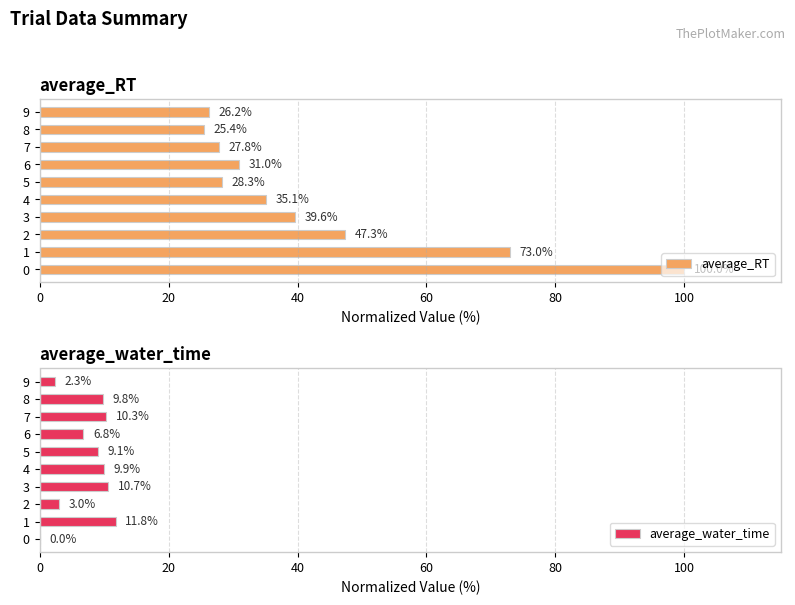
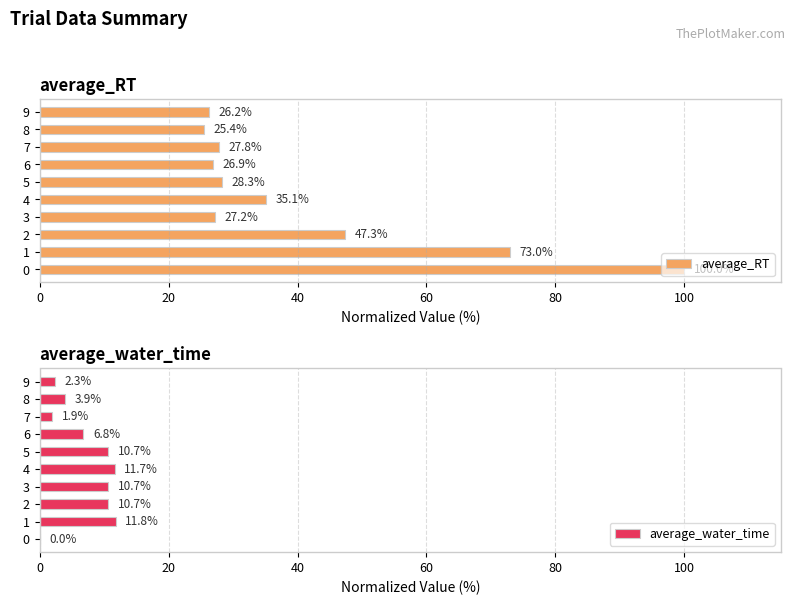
  {
    "average_RT": {
      "9": "26.2%",
      "8": "25.4%",
      "7": "27.8%",
-     "6": "31.0%",
+     "6": "26.9%",
      "5": "28.3%",
      "4": "35.1%",
-     "3": "39.6%",
+     "3": "27.2%",
      "2": "47.3%",
      "1": "73.0%"
    },
    "average_water_time": {
      "9": "2.3%",
-     "8": "9.8%",
-     "7": "10.3%",
+     "8": "3.9%",
+     "7": "1.9%",
      "6": "6.8%",
-     "5": "9.1%",
-     "4": "9.9%",
+     "5": "10.7%",
+     "4": "11.7%",
      "3": "10.7%",
-     "2": "3.0%",
+     "2": "10.7%",
      "1": "11.8%",
      "0": "0.0%"
    }
  }
